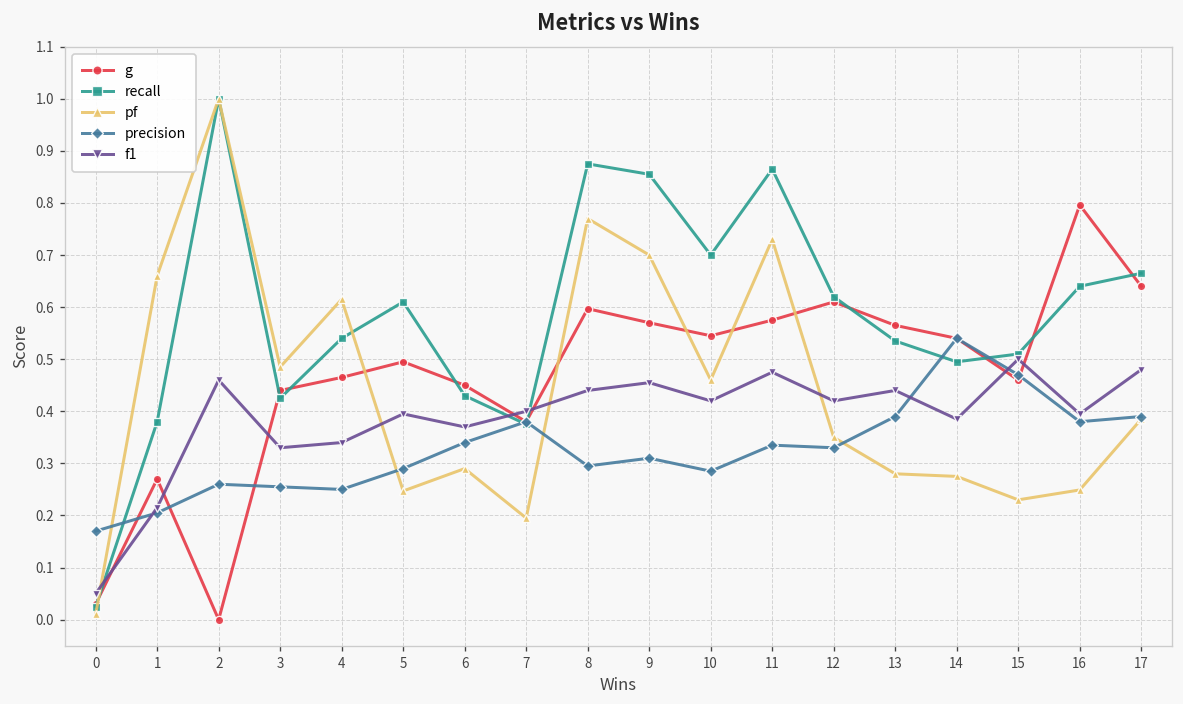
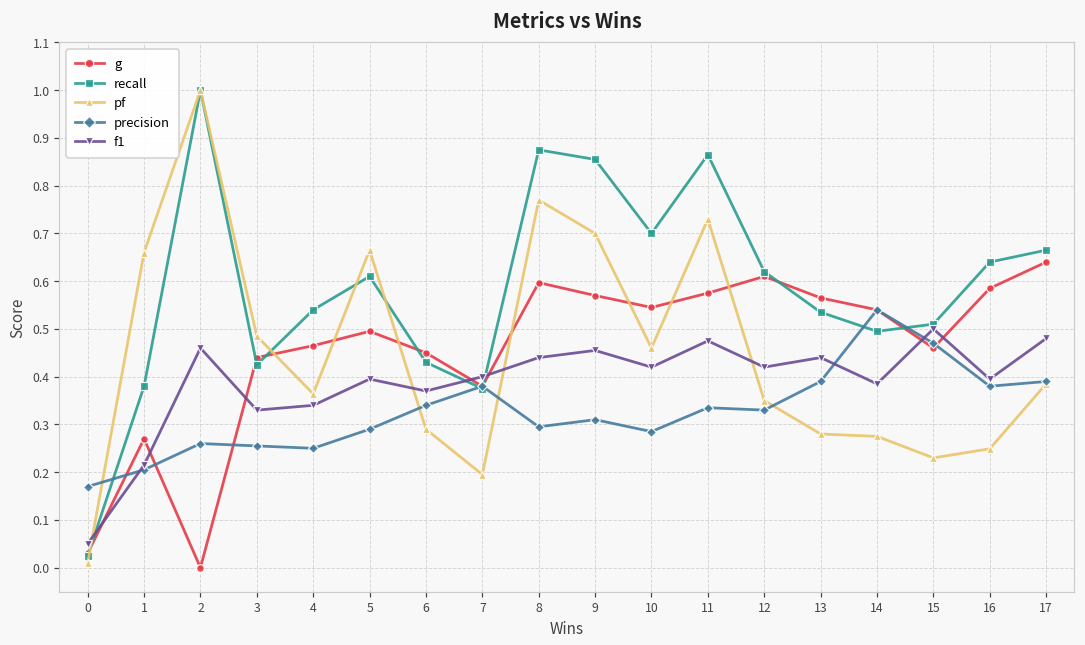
  {
    "g": {
      "1": 0.27,
      "2": 0.00,
      "3": 0.44,
      "4": 0.47,
      "5": 0.50,
      "6": 0.45,
      "8": 0.60,
      "9": 0.57,
      "10": 0.55,
      "11": 0.58,
      "12": 0.61,
      "13": 0.57,
      "15": 0.46,
-     "16": 0.80,
+     "16": 0.59,
      "17": 0.64
    },
    "pf": {
      "0": 0.01,
      "1": 0.66,
      "3": 0.49,
-     "4": 0.62,
-     "5": 0.25,
+     "4": 0.36,
+     "5": 0.67,
      "6": 0.29,
      "7": 0.20,
      "8": 0.77,
      "9": 0.70,
      "10": 0.46,
      "11": 0.73,
      "12": 0.35,
      "13": 0.28,
      "14": 0.28,
      "15": 0.23,
      "16": 0.25
    },
    "f1": {
      "0": 0.05,
      "1": 0.22,
      "2": 0.46,
      "3": 0.33,
      "4": 0.34,
      "5": 0.40,
      "6": 0.37,
      "7": 0.40,
      "8": 0.44,
      "9": 0.46,
      "10": 0.42,
      "11": 0.48,
      "12": 0.42,
      "13": 0.44,
      "14": 0.39,
      "15": 0.50,
      "16": 0.40,
      "17": 0.48
    }
  }
